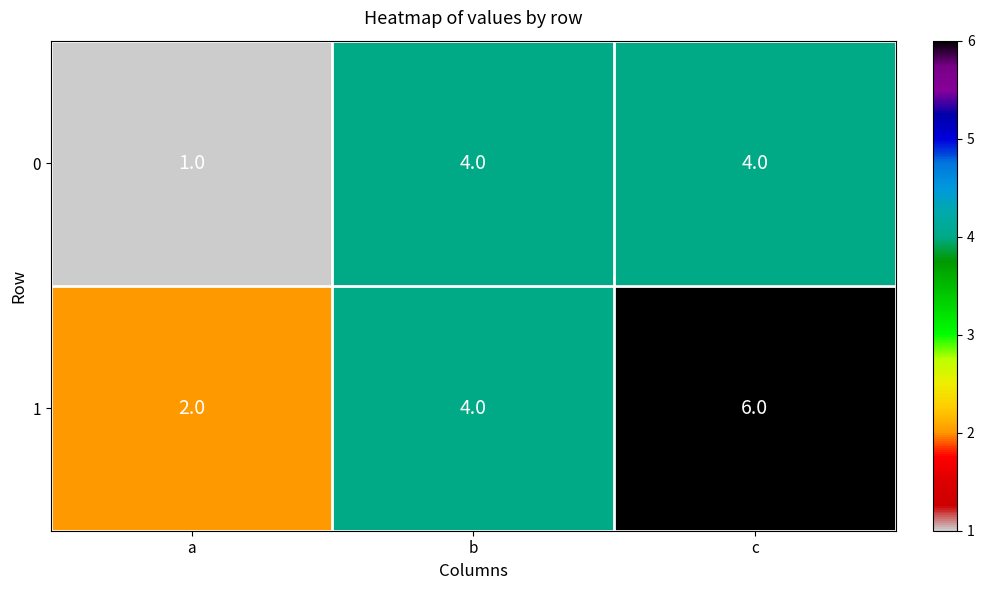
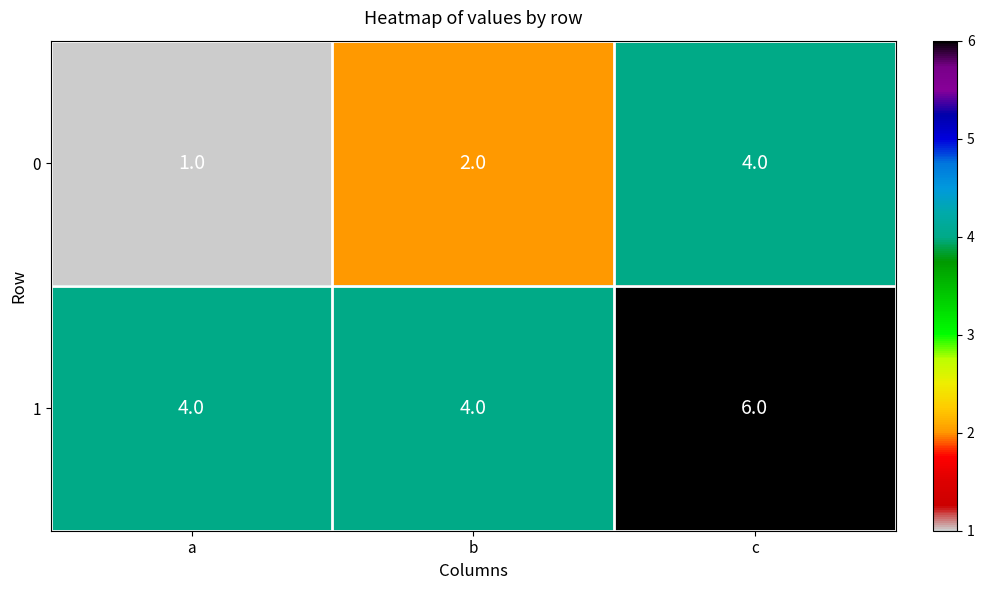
  {
    "0": {
      "a": 1.0,
-     "b": 4.0,
+     "b": 2.0,
      "c": 4.0
    },
    "1": {
-     "a": 2.0,
+     "a": 4.0,
      "b": 4.0,
      "c": 6.0
    }
  }
